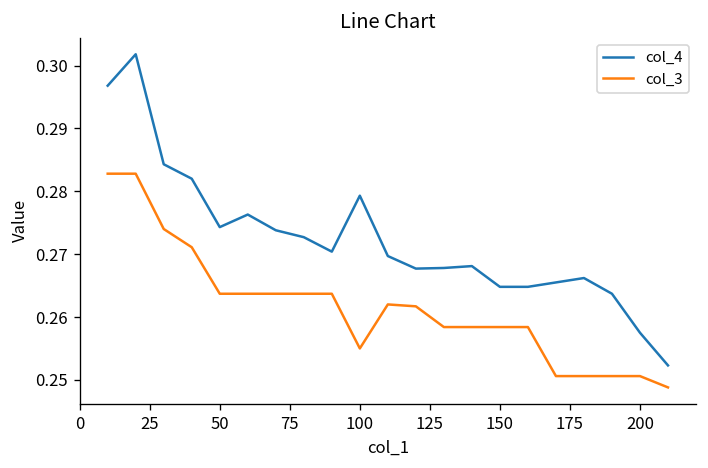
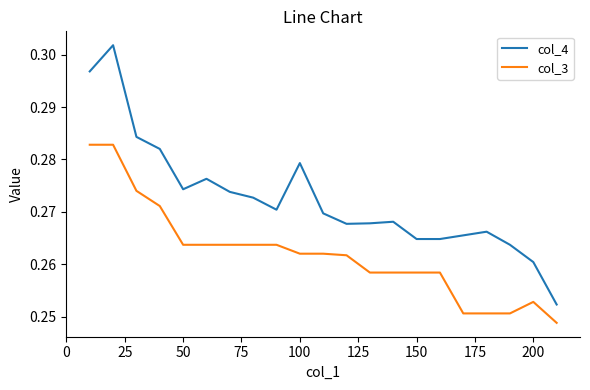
  {
    "col_4": {
      "50": 0.274,
      "100": 0.279,
      "150": 0.265,
-     "200": 0.258
+     "200": 0.260
    },
    "col_3": {
      "50": 0.264,
-     "100": 0.255,
+     "100": 0.262,
      "150": 0.258,
-     "200": 0.251
+     "200": 0.253
    }
  }
